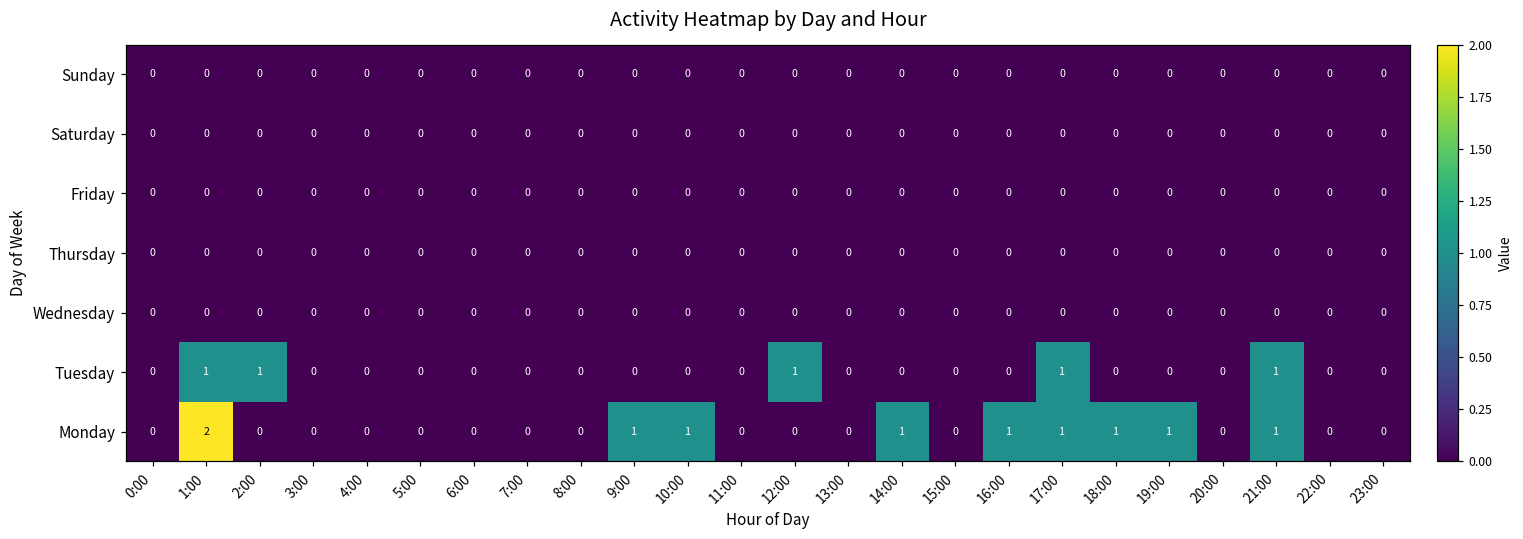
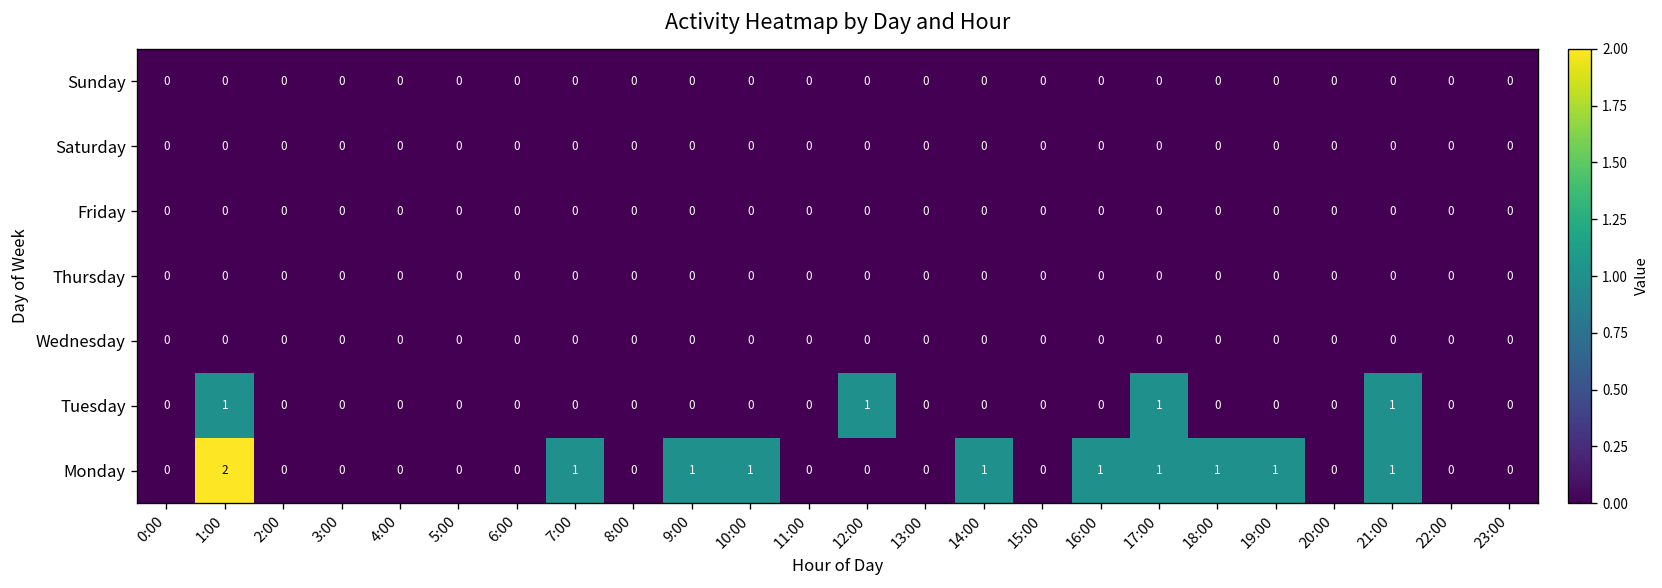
  {
    "Sunday": {
      "0:00": 0,
      "1:00": 0,
      "2:00": 0,
      "3:00": 0,
      "4:00": 0,
      "5:00": 0,
      "6:00": 0,
      "7:00": 0,
      "8:00": 0,
      "9:00": 0,
      "10:00": 0,
      "11:00": 0,
      "12:00": 0,
      "13:00": 0,
      "14:00": 0,
      "15:00": 0,
      "16:00": 0,
      "17:00": 0,
      "18:00": 0,
      "19:00": 0,
      "20:00": 0,
      "21:00": 0,
      "22:00": 0,
      "23:00": 0
    },
    "Saturday": {
      "0:00": 0,
      "1:00": 0,
      "2:00": 0,
      "3:00": 0,
      "4:00": 0,
      "5:00": 0,
      "6:00": 0,
      "7:00": 0,
      "8:00": 0,
      "9:00": 0,
      "10:00": 0,
      "11:00": 0,
      "12:00": 0,
      "13:00": 0,
      "14:00": 0,
      "15:00": 0,
      "16:00": 0,
      "17:00": 0,
      "18:00": 0,
      "19:00": 0,
      "20:00": 0,
      "21:00": 0,
      "22:00": 0,
      "23:00": 0
    },
    "Friday": {
      "0:00": 0,
      "1:00": 0,
      "2:00": 0,
      "3:00": 0,
      "4:00": 0,
      "5:00": 0,
      "6:00": 0,
      "7:00": 0,
      "8:00": 0,
      "9:00": 0,
      "10:00": 0,
      "11:00": 0,
      "12:00": 0,
      "13:00": 0,
      "14:00": 0,
      "15:00": 0,
      "16:00": 0,
      "17:00": 0,
      "18:00": 0,
      "19:00": 0,
      "20:00": 0,
      "21:00": 0,
      "22:00": 0,
      "23:00": 0
    },
    "Thursday": {
      "0:00": 0,
      "1:00": 0,
      "2:00": 0,
      "3:00": 0,
      "4:00": 0,
      "5:00": 0,
      "6:00": 0,
      "7:00": 0,
      "8:00": 0,
      "9:00": 0,
      "10:00": 0,
      "11:00": 0,
      "12:00": 0,
      "13:00": 0,
      "14:00": 0,
      "15:00": 0,
      "16:00": 0,
      "17:00": 0,
      "18:00": 0,
      "19:00": 0,
      "20:00": 0,
      "21:00": 0,
      "22:00": 0,
      "23:00": 0
    },
    "Wednesday": {
      "0:00": 0,
      "1:00": 0,
      "2:00": 0,
      "3:00": 0,
      "4:00": 0,
      "5:00": 0,
      "6:00": 0,
      "7:00": 0,
      "8:00": 0,
      "9:00": 0,
      "10:00": 0,
      "11:00": 0,
      "12:00": 0,
      "13:00": 0,
      "14:00": 0,
      "15:00": 0,
      "16:00": 0,
      "17:00": 0,
      "18:00": 0,
      "19:00": 0,
      "20:00": 0,
      "21:00": 0,
      "22:00": 0,
      "23:00": 0
    },
    "Tuesday": {
      "0:00": 0,
      "1:00": 1,
-     "2:00": 1,
+     "2:00": 0,
      "3:00": 0,
      "4:00": 0,
      "5:00": 0,
      "6:00": 0,
      "7:00": 0,
      "8:00": 0,
      "9:00": 0,
      "10:00": 0,
      "11:00": 0,
      "12:00": 1,
      "13:00": 0,
      "14:00": 0,
      "15:00": 0,
      "16:00": 0,
      "17:00": 1,
      "18:00": 0,
      "19:00": 0,
      "20:00": 0,
      "21:00": 1,
      "22:00": 0,
      "23:00": 0
    },
    "Monday": {
      "0:00": 0,
      "1:00": 2,
      "2:00": 0,
      "3:00": 0,
      "4:00": 0,
      "5:00": 0,
      "6:00": 0,
-     "7:00": 0,
+     "7:00": 1,
      "8:00": 0,
      "9:00": 1,
      "10:00": 1,
      "11:00": 0,
      "12:00": 0,
      "13:00": 0,
      "14:00": 1,
      "15:00": 0,
      "16:00": 1,
      "17:00": 1,
      "18:00": 1,
      "19:00": 1,
      "20:00": 0,
      "21:00": 1,
      "22:00": 0,
      "23:00": 0
    }
  }
